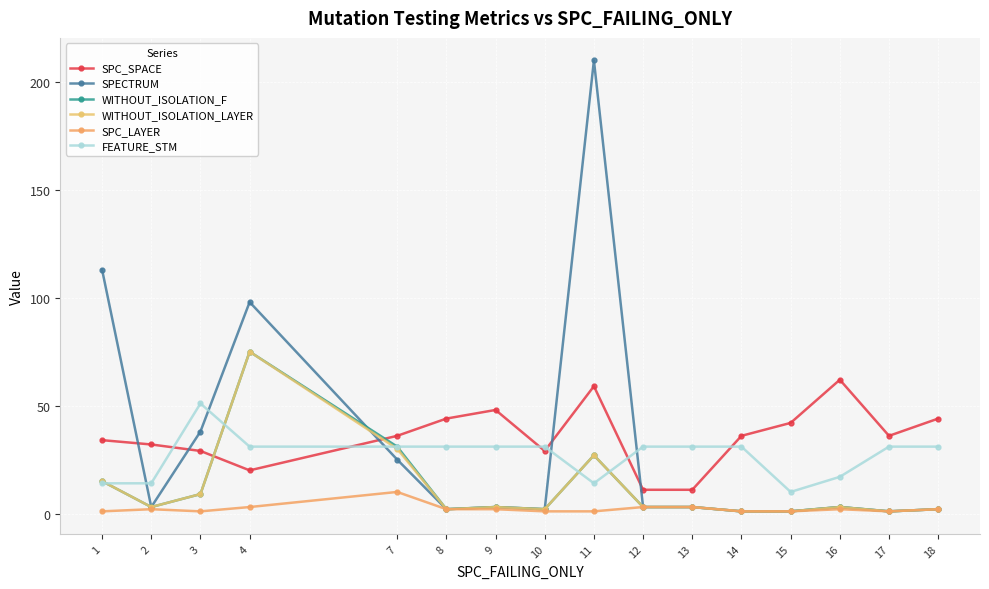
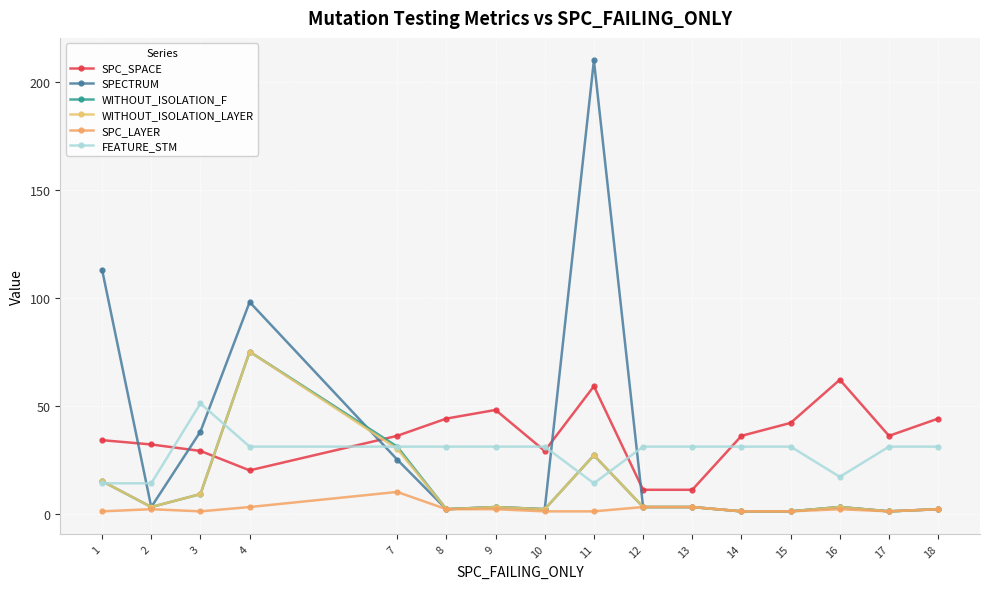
  {
    "SPC_SPACE": {
      "1": 34,
      "2": 32,
      "3": 29,
      "4": 20,
      "7": 36,
      "8": 44,
      "9": 48,
      "10": 29,
      "11": 59,
      "12": 11,
      "13": 11,
      "14": 36,
      "15": 42,
      "16": 62,
      "17": 36,
      "18": 44
    },
    "FEATURE_STM": {
      "2": 14,
      "3": 51,
      "4": 31,
      "8": 31,
      "9": 31,
      "10": 31,
      "11": 14,
      "12": 31,
      "13": 31,
      "14": 31,
-     "15": 10,
+     "15": 31,
      "16": 17,
      "17": 31,
      "18": 31
    }
  }
